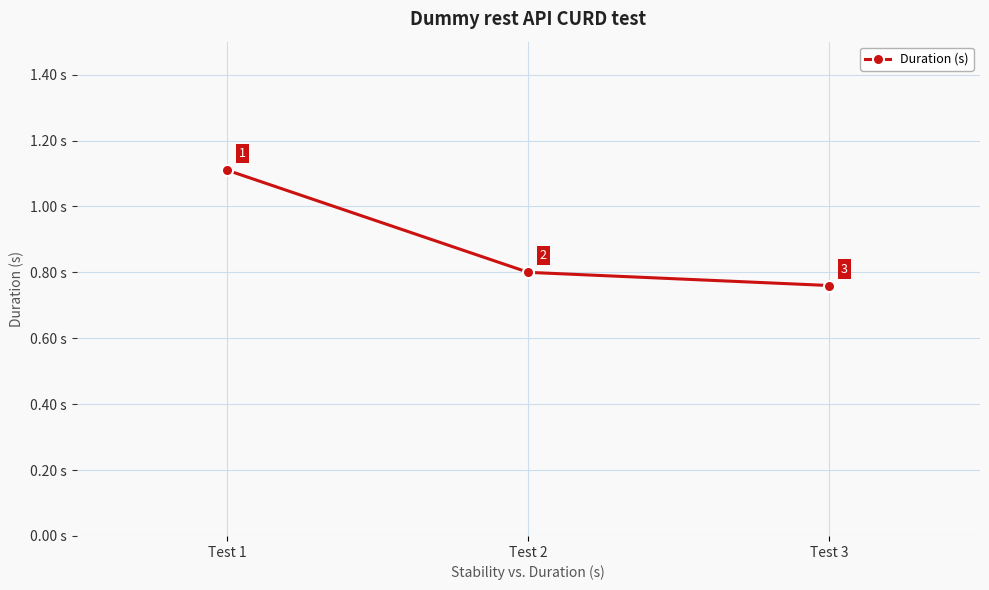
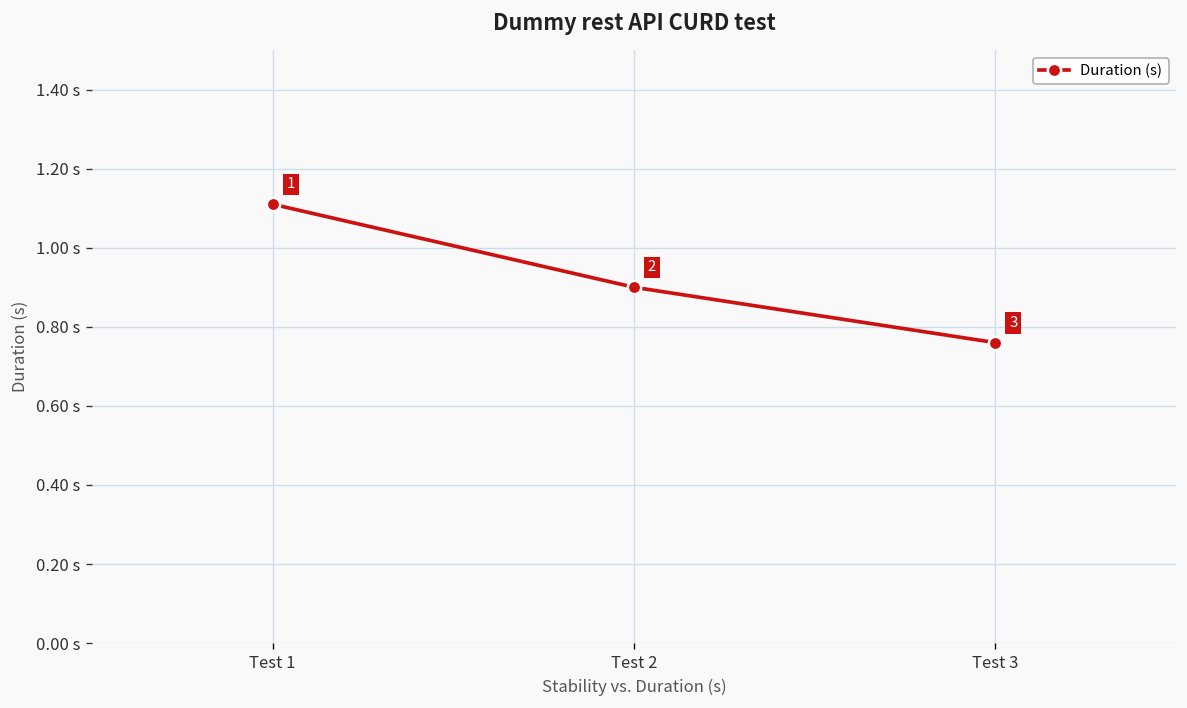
  {
-   "Test 2": "0.8 s"
+   "Test 2": "0.9 s"
  }
